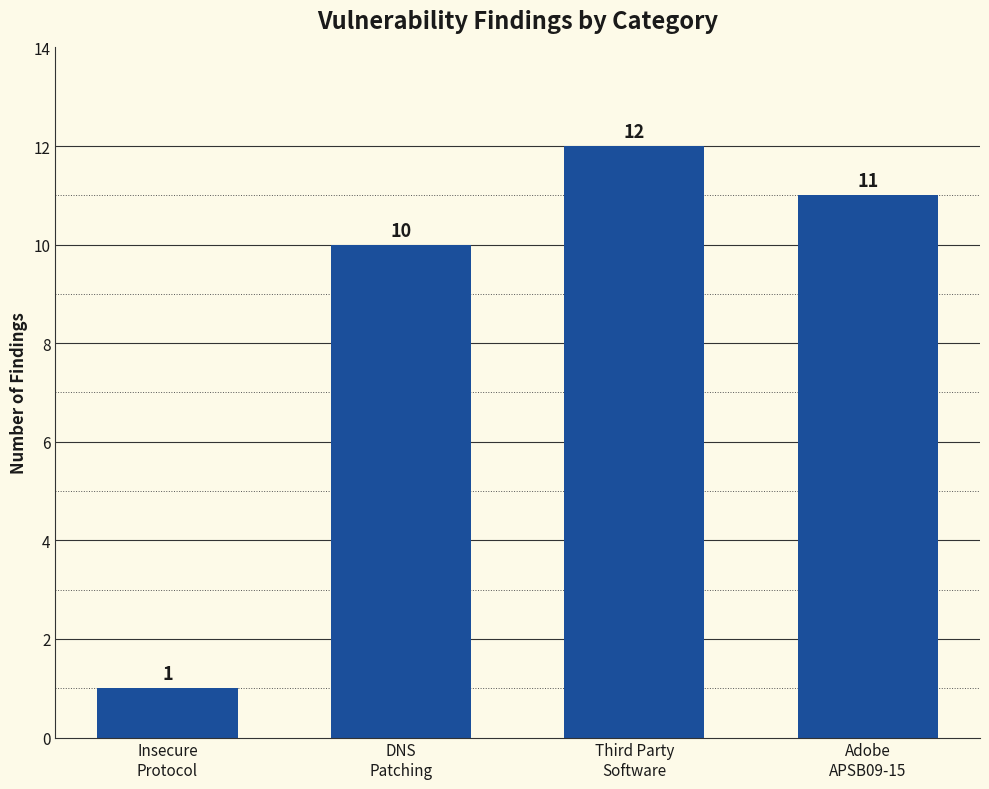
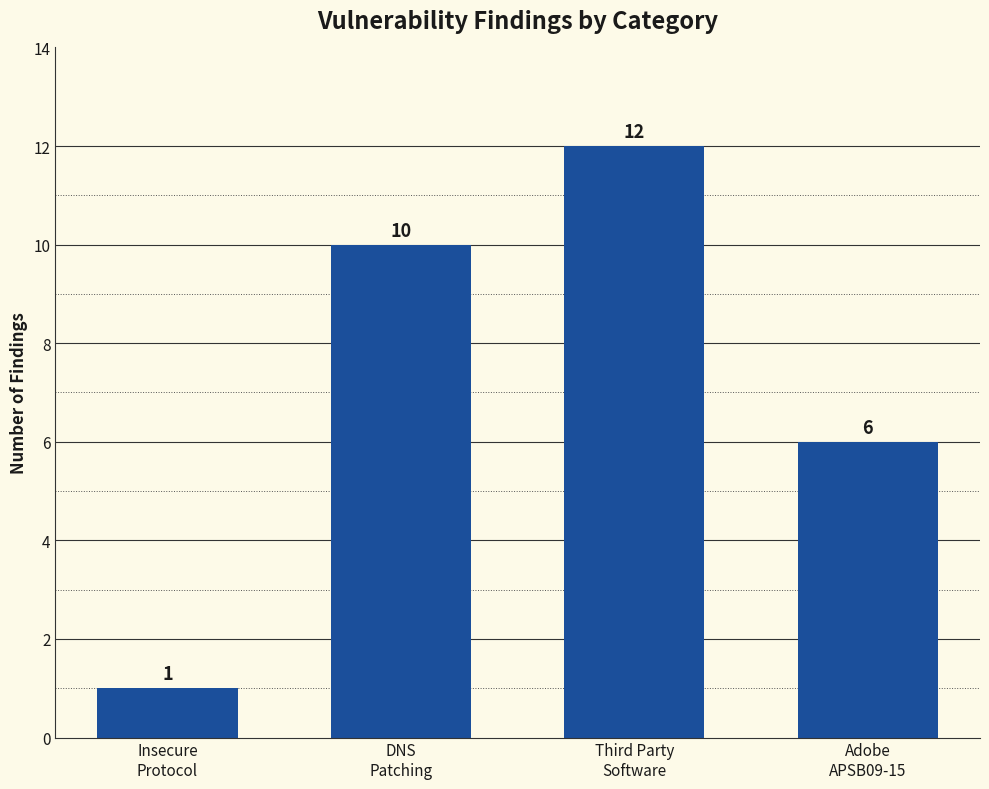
  {
    "Insecure Protocol": 1,
    "DNS Patching": 10,
    "Third Party Software": 12,
-   "Adobe APSB09-15": 11
+   "Adobe APSB09-15": 6
  }
